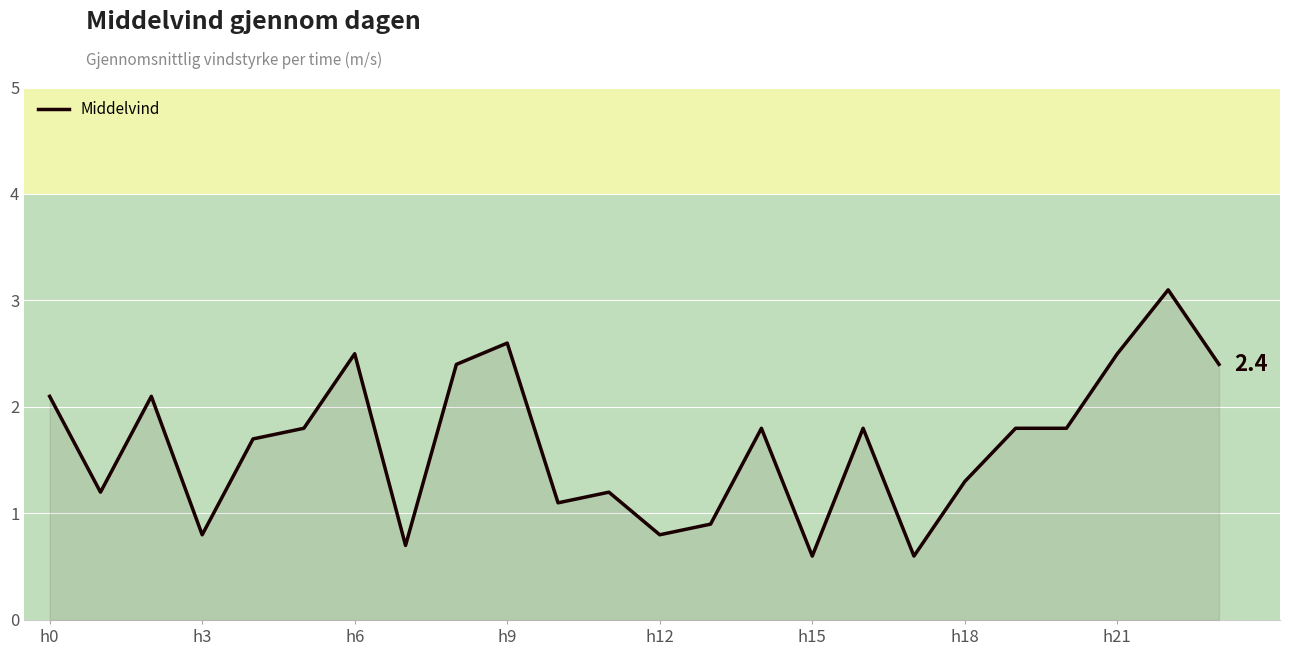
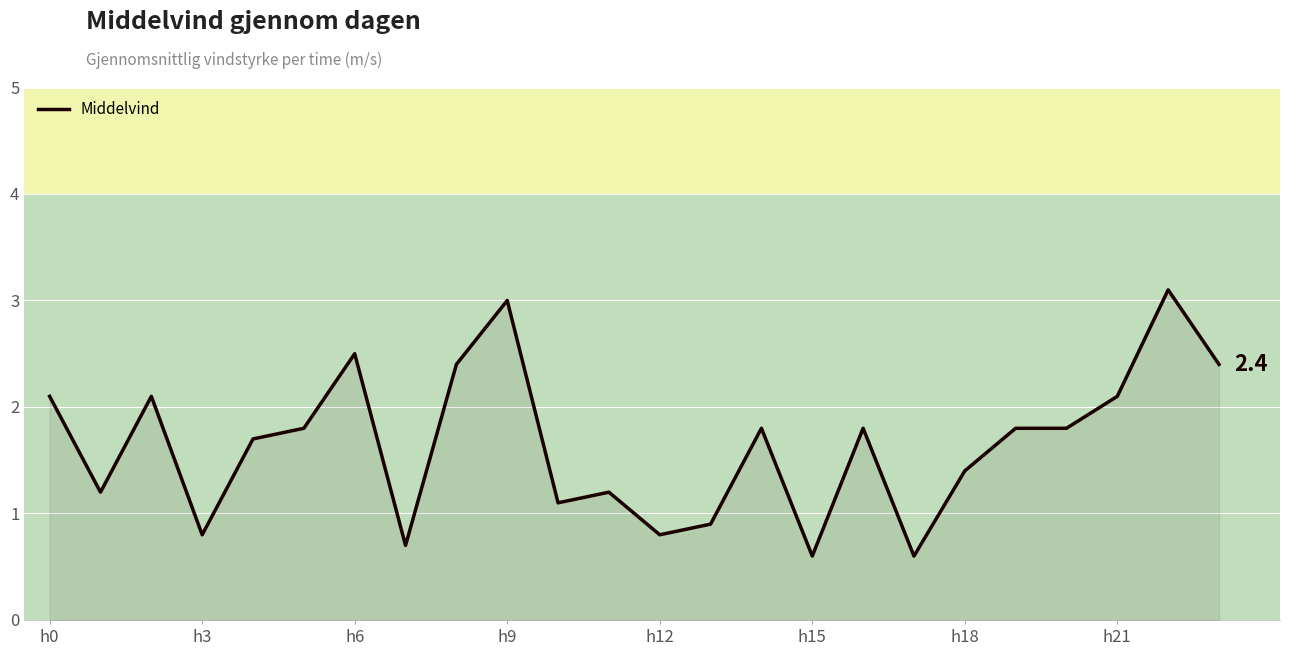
  {
    "h0": 2.1,
    "h3": 0.8,
    "h6": 2.5,
-   "h9": 2.6,
+   "h9": 3.0,
    "h12": 0.8,
    "h15": 0.6,
-   "h18": 1.3,
-   "h21": 2.5
+   "h18": 1.4,
+   "h21": 2.1
  }
